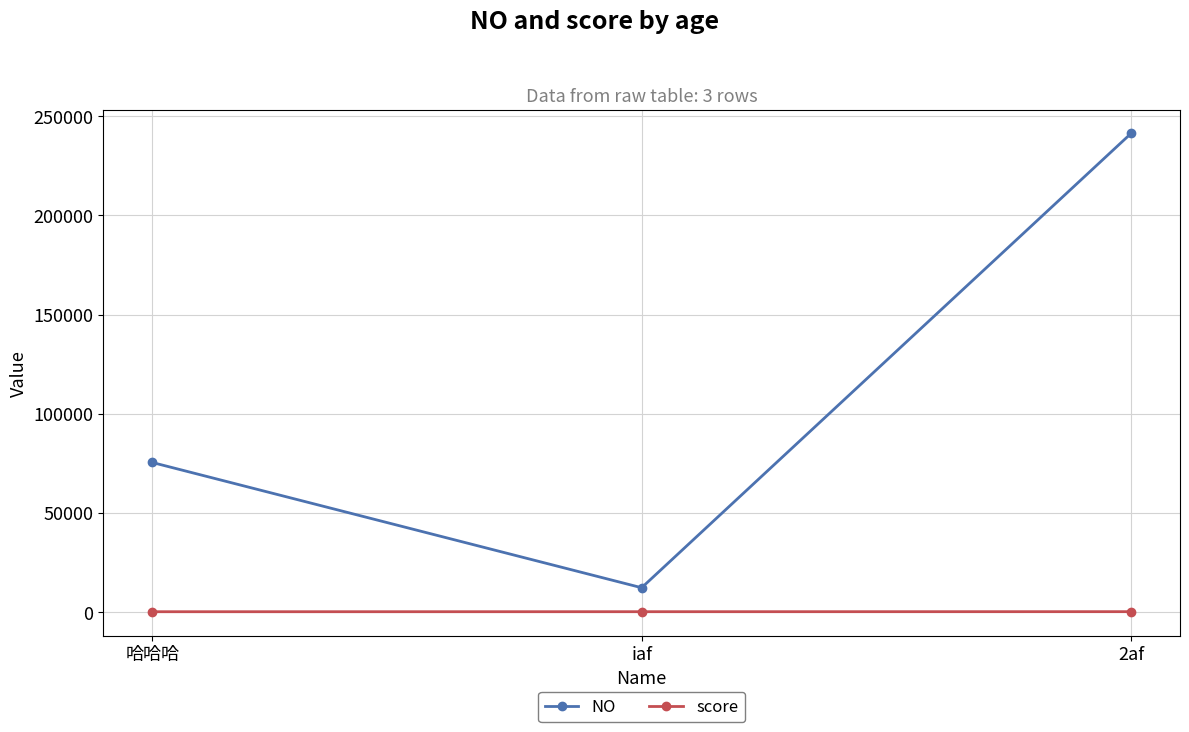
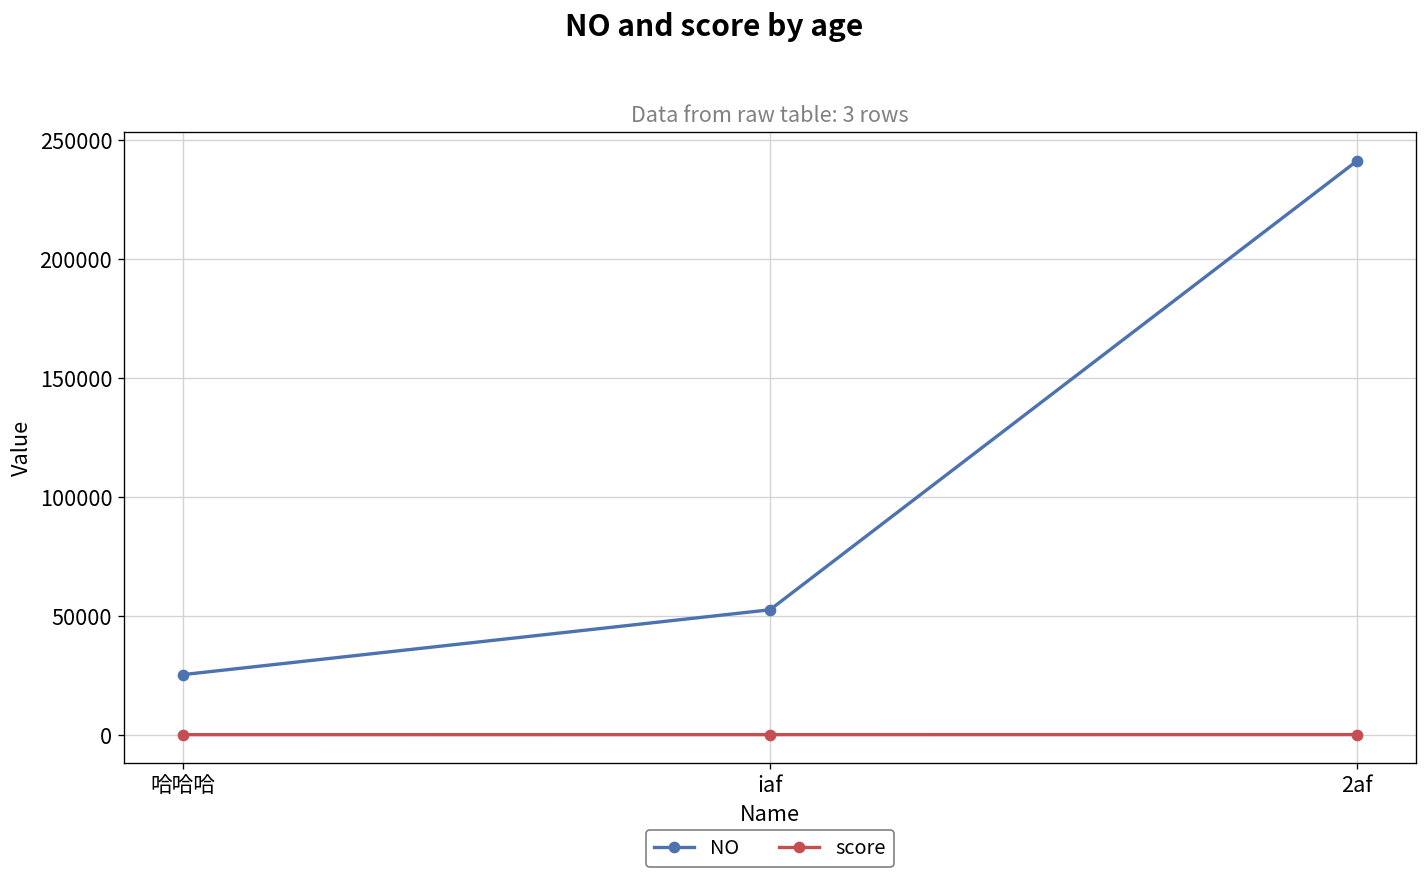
  {
    "NO": {
-     "哈哈哈": 75000,
-     "iaf": 12000,
+     "哈哈哈": 25000,
+     "iaf": 53000,
      "2af": 241000
    },
    "score": {
      "哈哈哈": 0,
      "iaf": 0,
      "2af": 0
    }
  }
